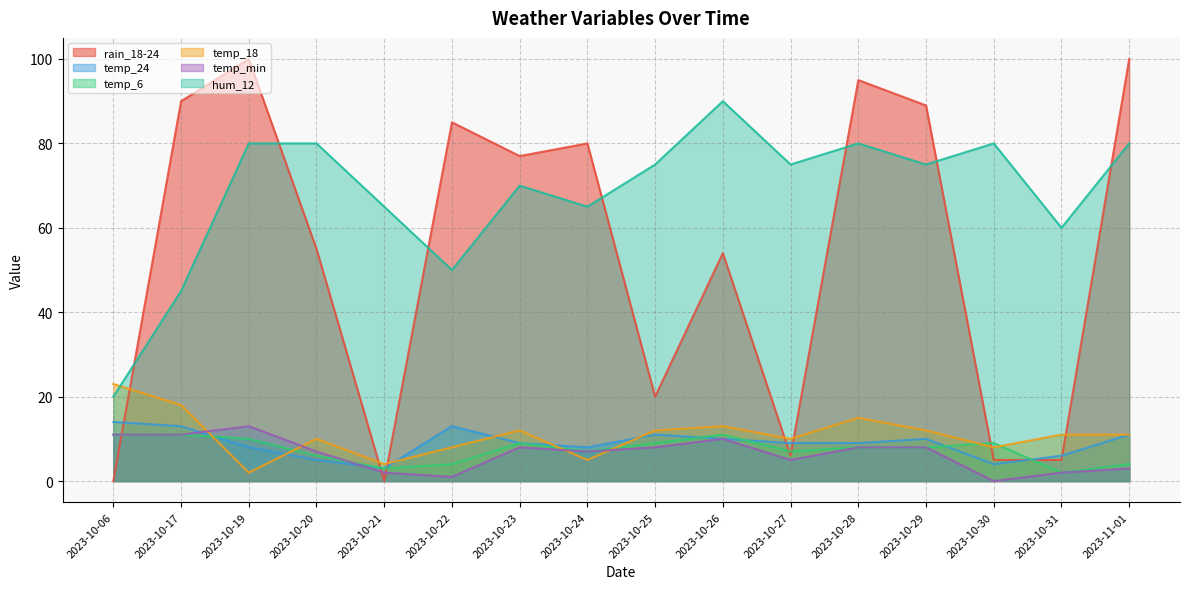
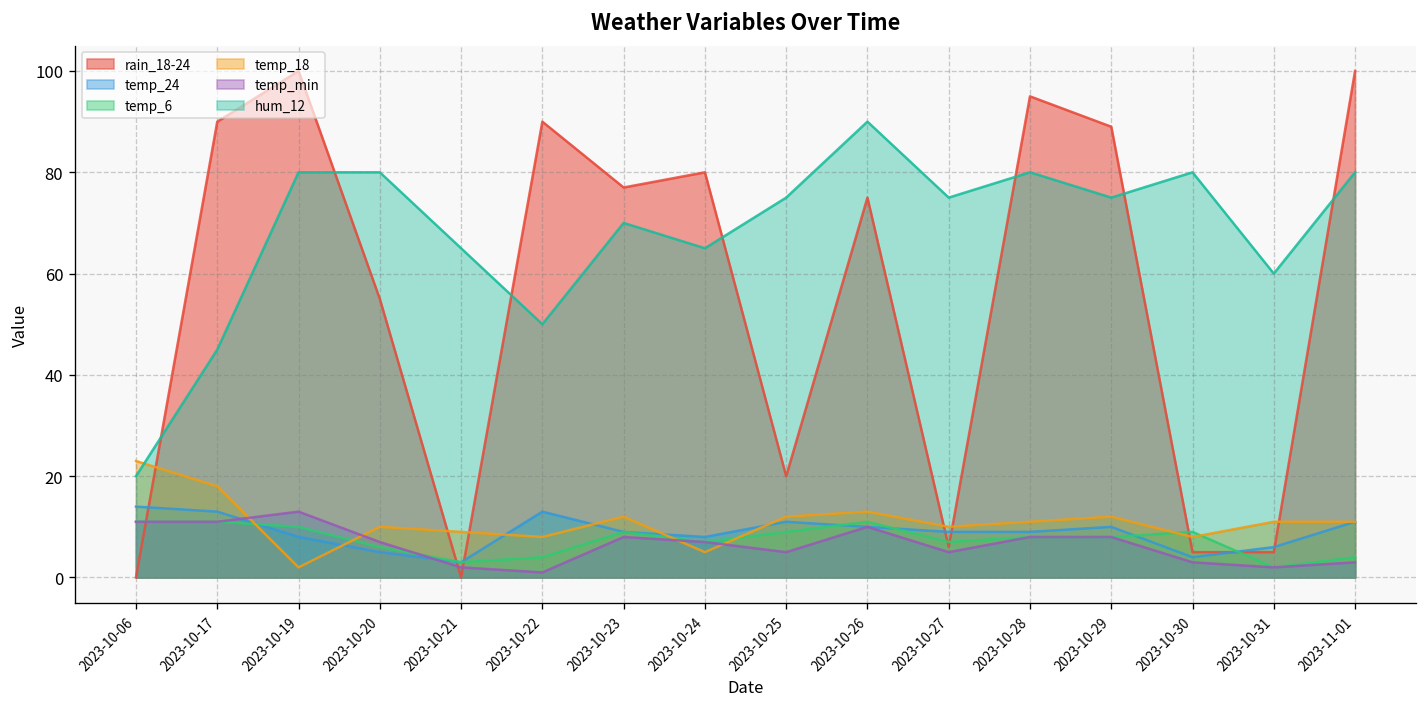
  {
    "rain_18-24": {
      "2023-10-06": 0,
      "2023-10-17": 90,
      "2023-10-20": 55,
      "2023-10-21": 0,
-     "2023-10-22": 85,
+     "2023-10-22": 90,
      "2023-10-23": 77,
      "2023-10-24": 80,
      "2023-10-25": 20,
-     "2023-10-26": 54,
+     "2023-10-26": 75,
      "2023-10-27": 6,
      "2023-10-28": 95,
      "2023-10-29": 89,
      "2023-10-30": 5,
      "2023-10-31": 5,
      "2023-11-01": 100
    },
    "temp_18": {
      "2023-10-06": 23,
      "2023-10-17": 18,
      "2023-10-19": 2,
      "2023-10-20": 10,
-     "2023-10-21": 4,
+     "2023-10-21": 9,
      "2023-10-22": 8,
      "2023-10-23": 12,
      "2023-10-24": 5,
      "2023-10-25": 12,
      "2023-10-26": 13,
      "2023-10-27": 10,
-     "2023-10-28": 15,
+     "2023-10-28": 11,
      "2023-10-29": 12,
      "2023-10-30": 8,
      "2023-10-31": 11
    },
    "temp_min": {
      "2023-10-19": 13,
      "2023-10-20": 7,
      "2023-10-21": 2,
      "2023-10-22": 1,
      "2023-10-23": 8,
-     "2023-10-25": 8,
+     "2023-10-25": 5,
      "2023-10-27": 5,
-     "2023-10-30": 0,
+     "2023-10-30": 3,
      "2023-11-01": 3
    }
  }
